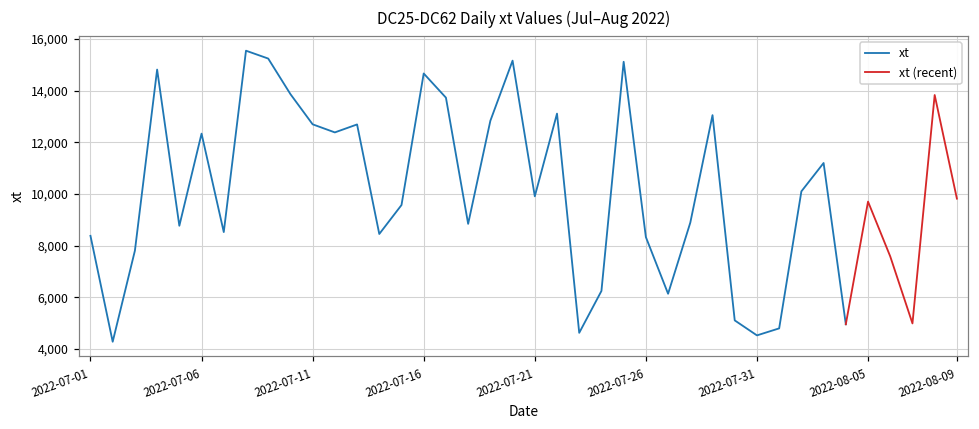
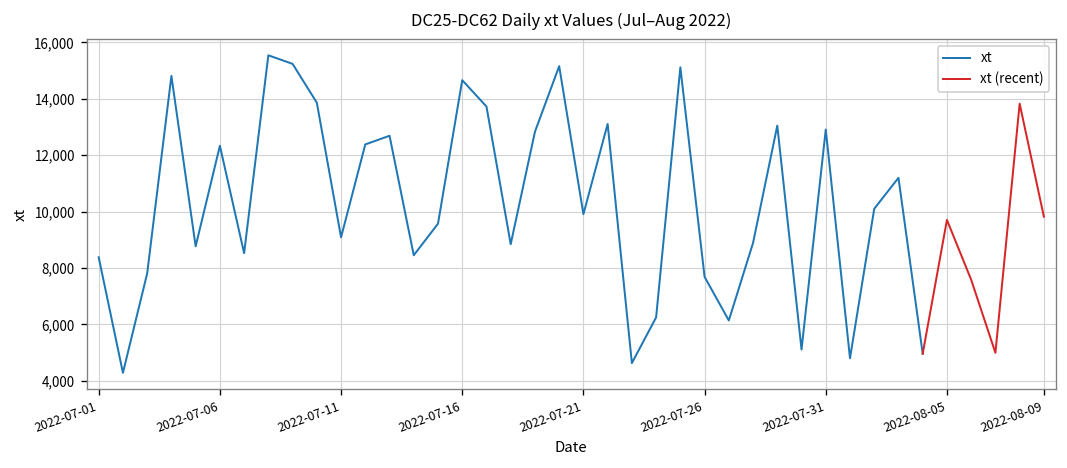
  {
    "xt": {
      "2022-07-01": "8,400",
      "2022-07-06": "12,300",
-     "2022-07-11": "12,700",
+     "2022-07-11": "9,100",
      "2022-07-16": "14,700",
      "2022-07-21": "9,900",
-     "2022-07-26": "8,300",
-     "2022-07-31": "4,500"
+     "2022-07-26": "7,700",
+     "2022-07-31": "12,900"
    },
    "xt (recent)": {
      "2022-08-05": "9,700",
      "2022-08-09": "9,800"
    }
  }
